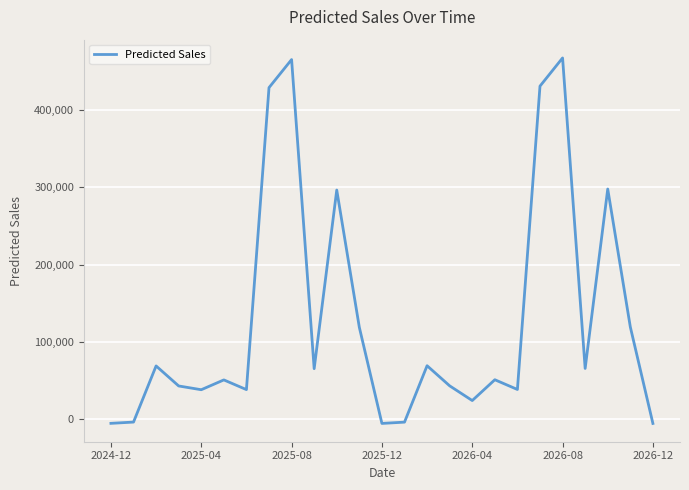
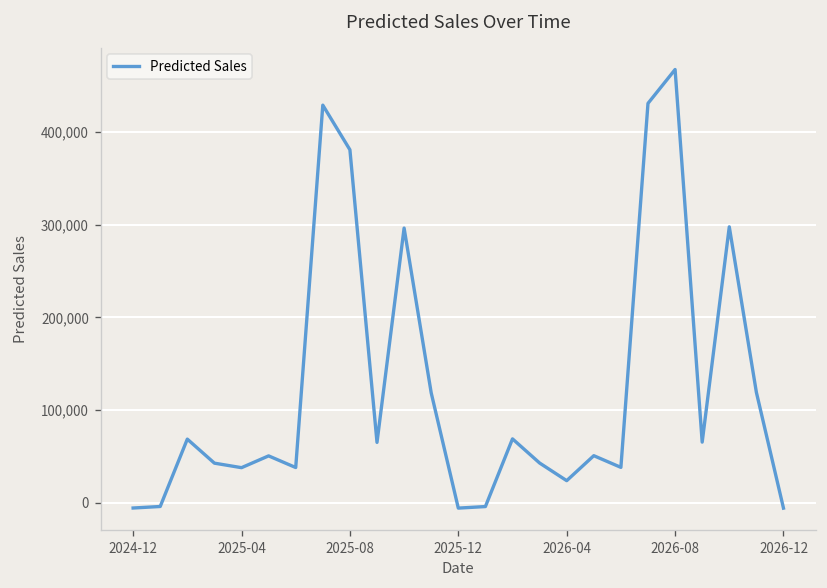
  {
    "2024-12": "-10,000",
    "2025-04": "40,000",
-   "2025-08": "470,000",
+   "2025-08": "380,000",
    "2025-12": "-10,000",
    "2026-04": "20,000",
    "2026-08": "470,000",
    "2026-12": "-10,000"
  }
